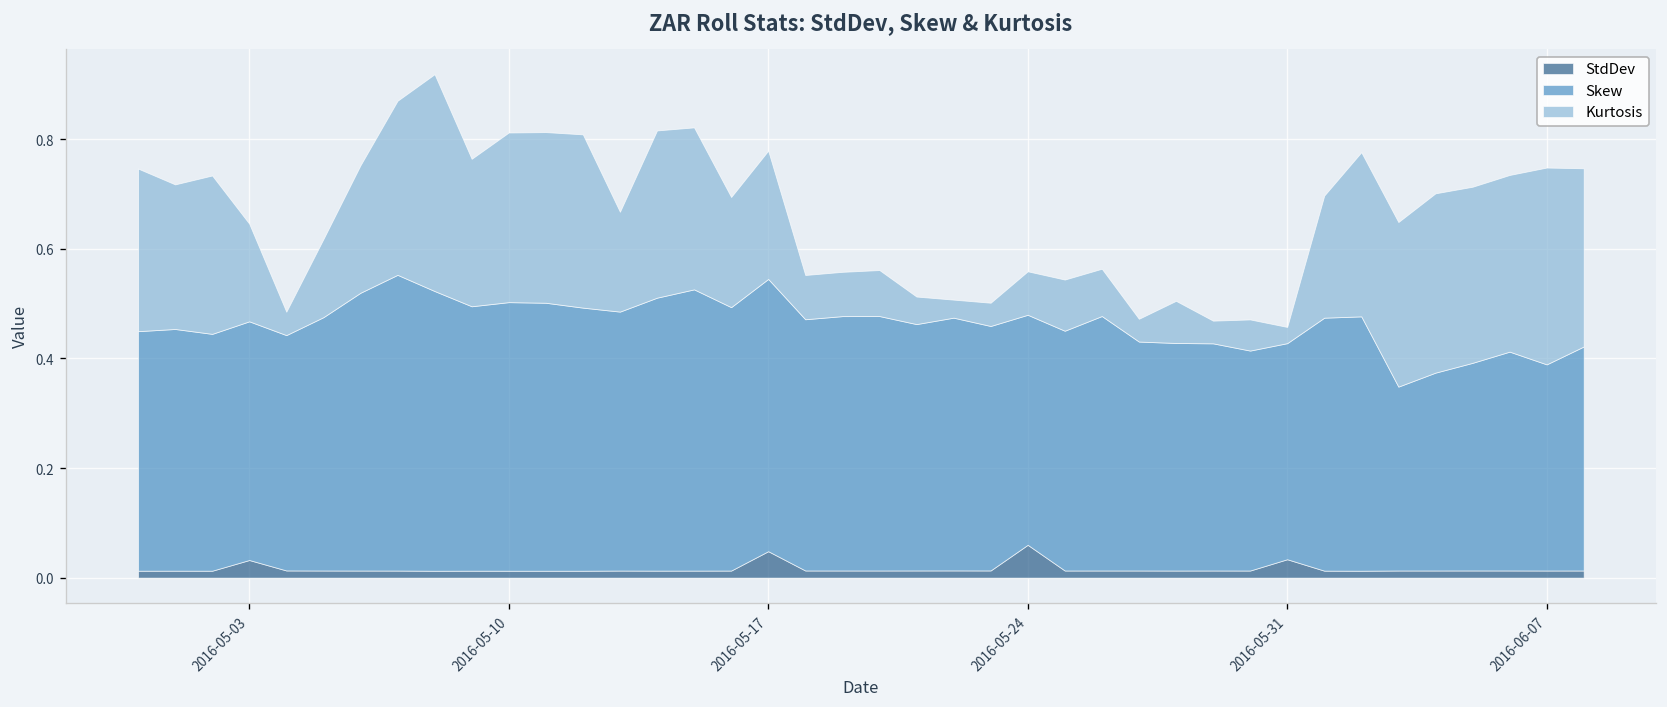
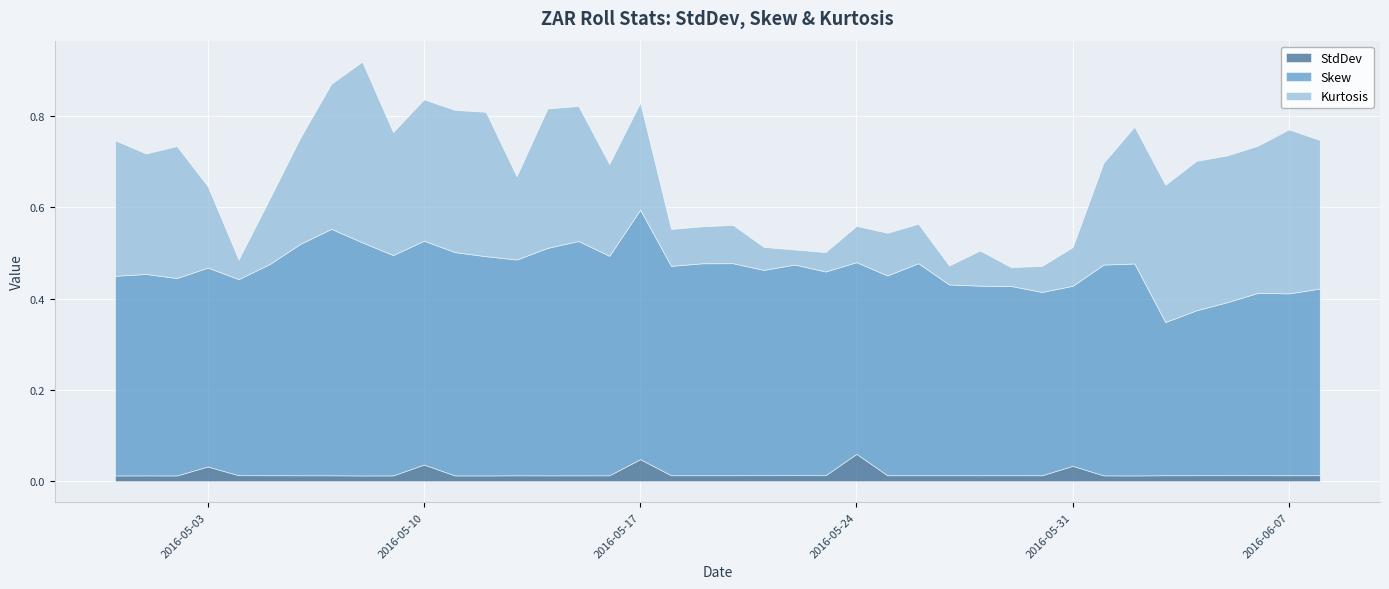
  {
    "StdDev": {
      "2016-05-03": 0.03,
-     "2016-05-10": 0.01,
+     "2016-05-10": 0.04,
      "2016-05-17": 0.05,
      "2016-05-24": 0.06,
      "2016-05-31": 0.03,
      "2016-06-07": 0.01
    },
    "Skew": {
      "2016-05-03": 0.44,
      "2016-05-10": 0.49,
-     "2016-05-17": 0.50,
+     "2016-05-17": 0.55,
      "2016-05-24": 0.42,
      "2016-05-31": 0.39,
-     "2016-06-07": 0.38
+     "2016-06-07": 0.40
    },
    "Kurtosis": {
      "2016-05-03": 0.18,
      "2016-05-10": 0.31,
      "2016-05-17": 0.23,
      "2016-05-24": 0.08,
-     "2016-05-31": 0.03,
+     "2016-05-31": 0.08,
      "2016-06-07": 0.36
    }
  }
